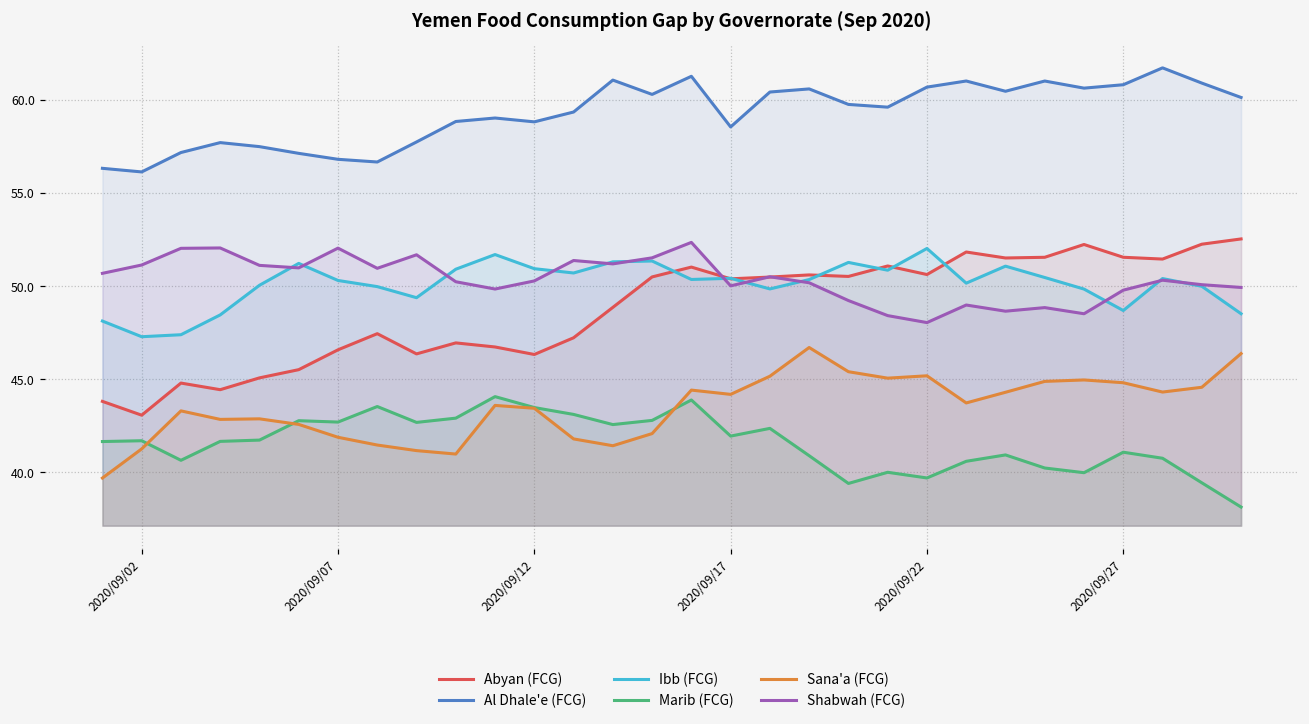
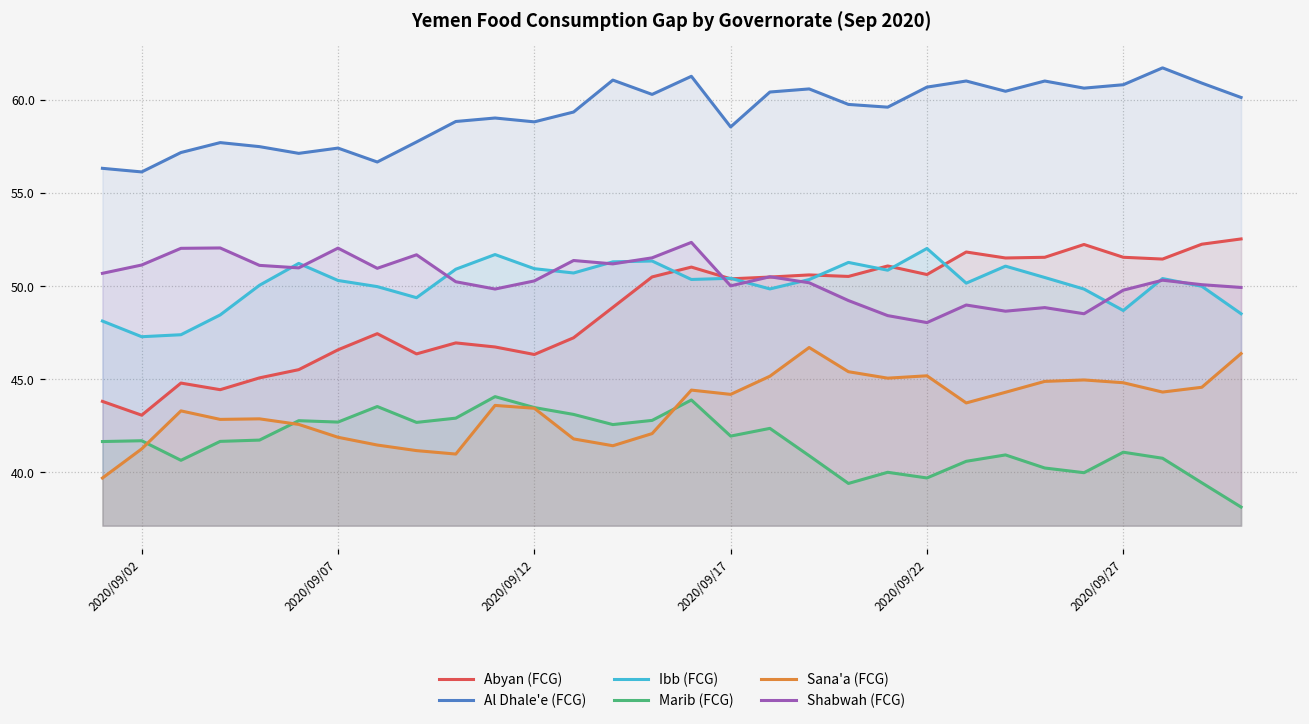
  {
    "Al Dhale'e (FCG)": {
      "2020/09/02": 56.1,
-     "2020/09/07": 56.8,
+     "2020/09/07": 57.4,
      "2020/09/12": 58.8,
      "2020/09/17": 58.6,
      "2020/09/22": 60.7,
      "2020/09/27": 60.8
    },
    "Ibb (FCG)": {
      "2020/09/02": 47.3,
      "2020/09/07": 50.3,
      "2020/09/12": 50.9,
      "2020/09/22": 52.0,
      "2020/09/27": 48.7
    },
    "Marib (FCG)": {
      "2020/09/02": 41.7,
      "2020/09/07": 42.7,
      "2020/09/17": 41.9,
      "2020/09/22": 39.7,
      "2020/09/27": 41.1
    },
    "Shabwah (FCG)": {
      "2020/09/02": 51.1,
      "2020/09/07": 52.0,
      "2020/09/12": 50.3,
      "2020/09/17": 50.0,
      "2020/09/22": 48.0,
      "2020/09/27": 49.8
    }
  }
